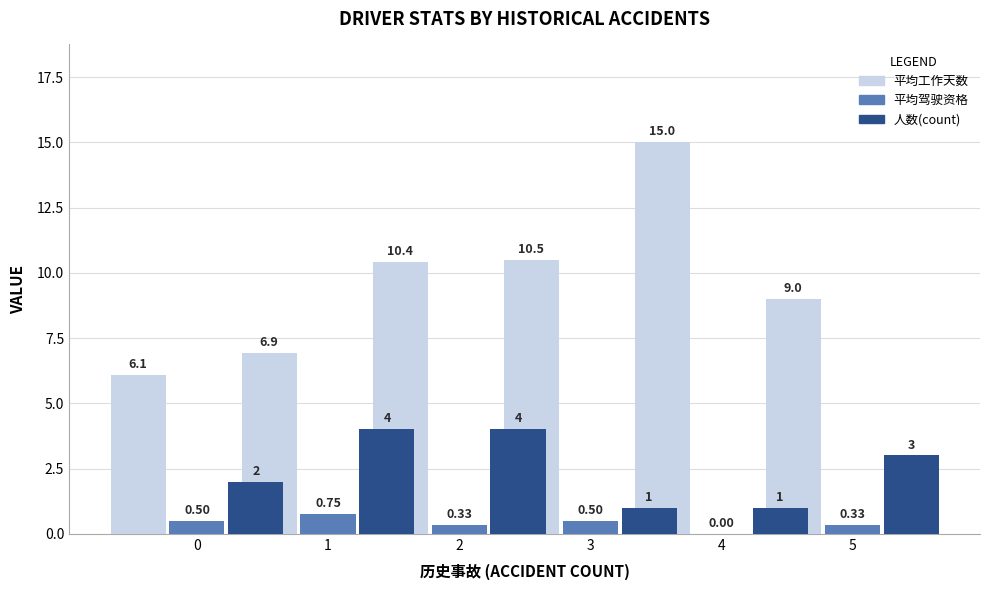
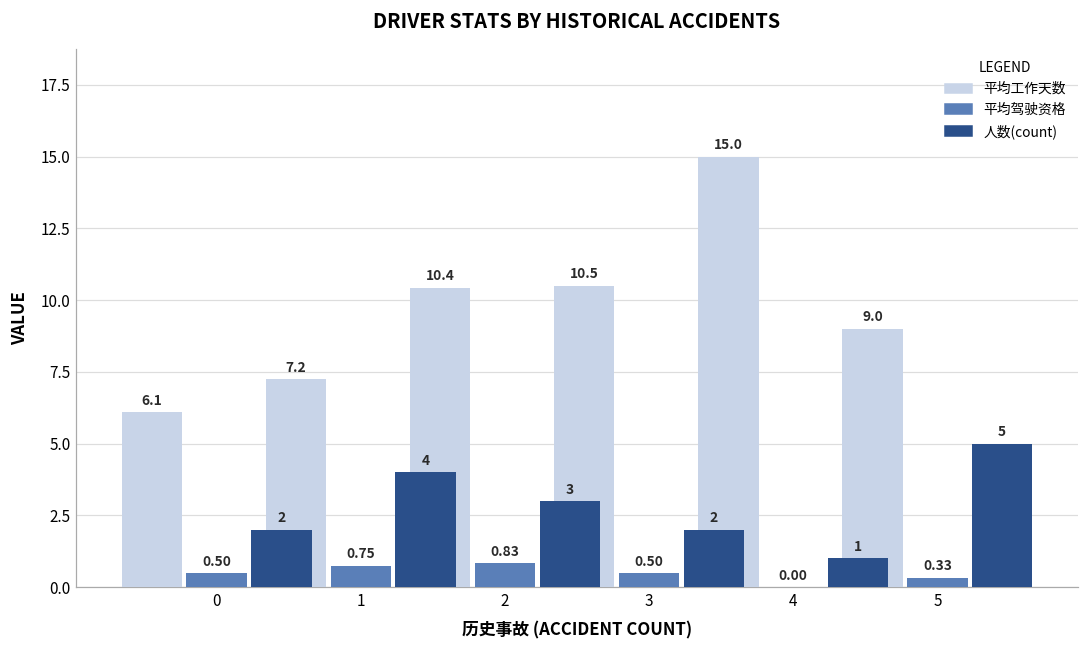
  {
    "平均工作天数": {
      "0": 6.1,
-     "1": 6.9,
+     "1": 7.2,
      "2": 10.4,
      "3": 10.5,
      "4": 15.0,
      "5": 9.0
    },
    "平均驾驶资格": {
      "0": 0.50,
      "1": 0.75,
-     "2": 0.33,
+     "2": 0.83,
      "3": 0.50,
      "4": 0.00,
      "5": 0.33
    },
    "人数(count)": {
-     "2": 4,
-     "3": 1,
-     "5": 3
+     "2": 3,
+     "3": 2,
+     "5": 5
    }
  }
